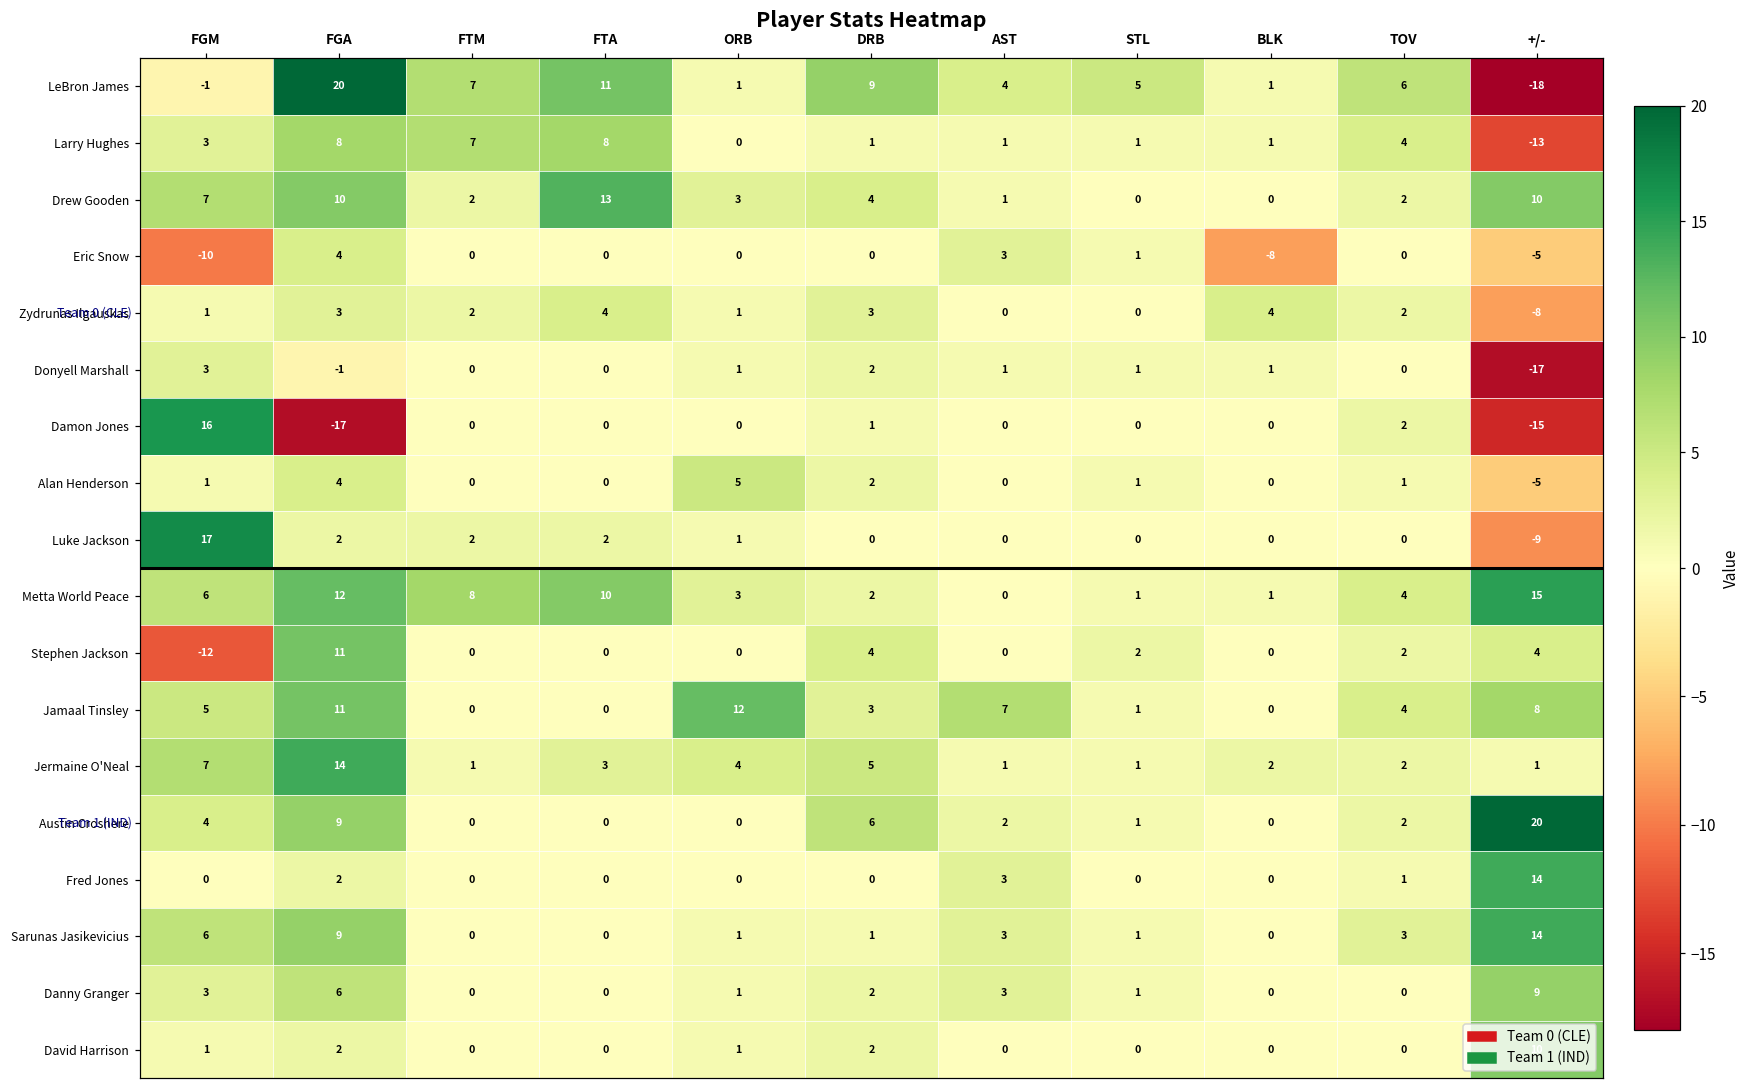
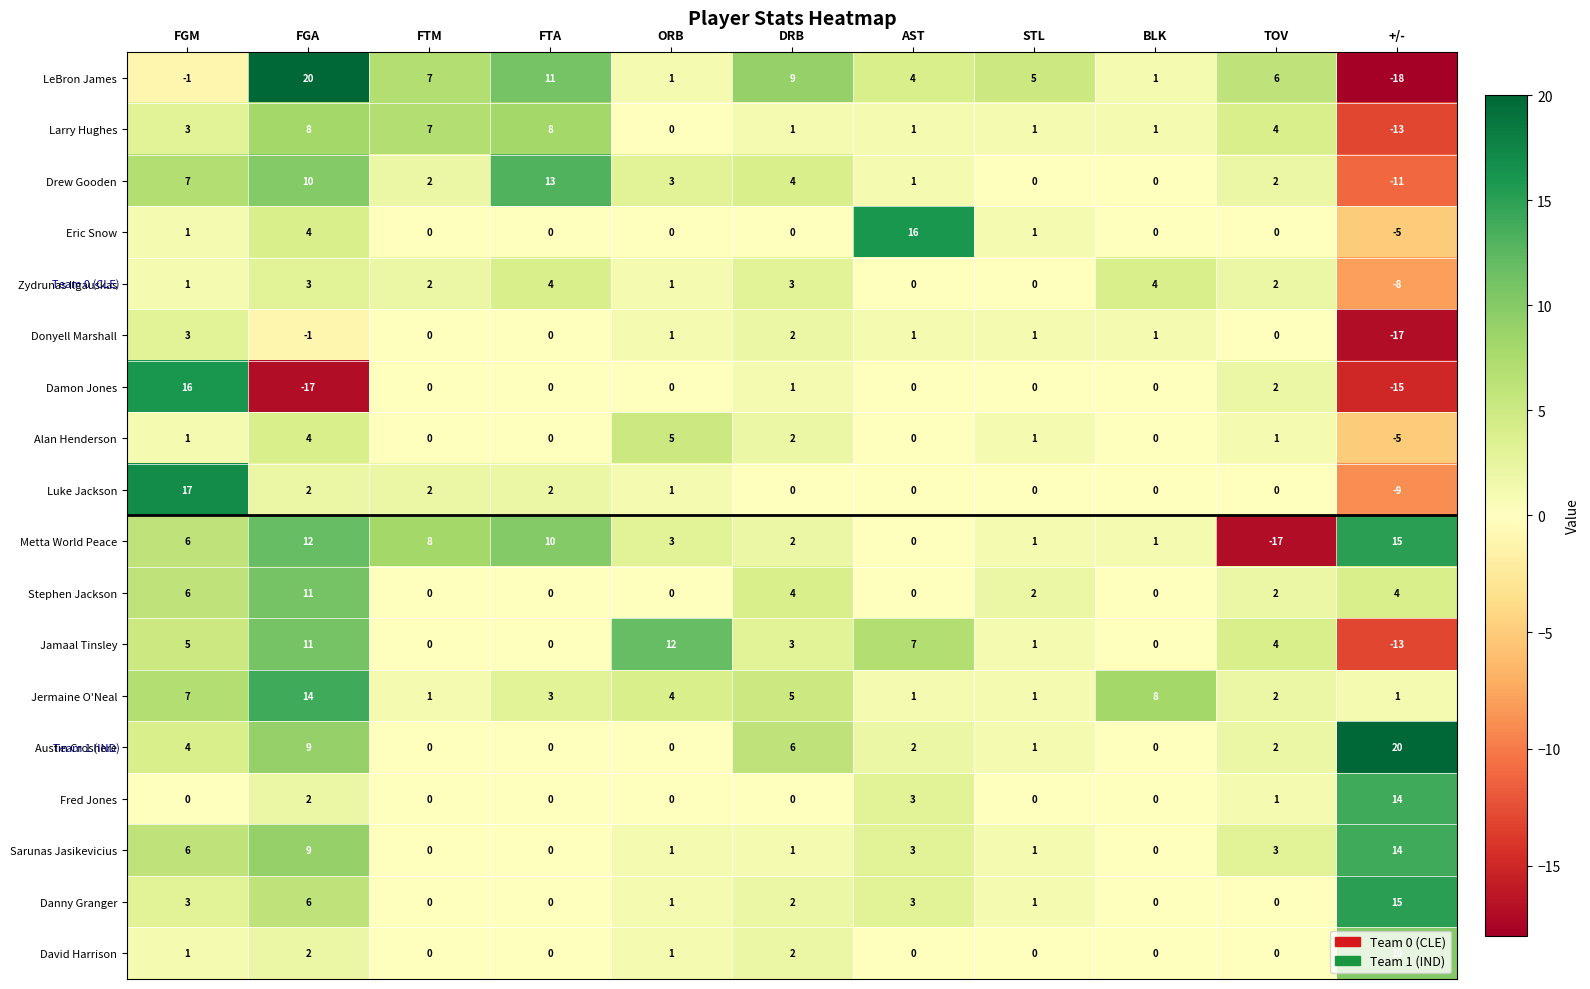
  {
    "LeBron James": {
      "FGM": -1,
      "FGA": 20,
      "FTM": 7,
      "FTA": 11,
      "ORB": 1,
      "DRB": 9,
      "AST": 4,
      "STL": 5,
      "BLK": 1,
      "TOV": 6,
      "+/-": -18
    },
    "Larry Hughes": {
      "FGM": 3,
      "FGA": 8,
      "FTM": 7,
      "FTA": 8,
      "ORB": 0,
      "DRB": 1,
      "AST": 1,
      "STL": 1,
      "BLK": 1,
      "TOV": 4,
      "+/-": -13
    },
    "Drew Gooden": {
      "FGM": 7,
      "FGA": 10,
      "FTM": 2,
      "FTA": 13,
      "ORB": 3,
      "DRB": 4,
      "AST": 1,
      "STL": 0,
      "BLK": 0,
      "TOV": 2,
-     "+/-": 10
+     "+/-": -11
    },
    "Eric Snow": {
-     "FGM": -10,
+     "FGM": 1,
      "FGA": 4,
      "FTM": 0,
      "FTA": 0,
      "ORB": 0,
      "DRB": 0,
-     "AST": 3,
+     "AST": 16,
      "STL": 1,
-     "BLK": -8,
+     "BLK": 0,
      "TOV": 0,
      "+/-": -5
    },
    "Zydrunas Ilgauskas": {
      "FGM": 1,
      "FGA": 3,
      "FTM": 2,
      "FTA": 4,
      "ORB": 1,
      "DRB": 3,
      "AST": 0,
      "STL": 0,
      "BLK": 4,
      "TOV": 2,
      "+/-": -8
    },
    "Donyell Marshall": {
      "FGM": 3,
      "FGA": -1,
      "FTM": 0,
      "FTA": 0,
      "ORB": 1,
      "DRB": 2,
      "AST": 1,
      "STL": 1,
      "BLK": 1,
      "TOV": 0,
      "+/-": -17
    },
    "Damon Jones": {
      "FGM": 16,
      "FGA": -17,
      "FTM": 0,
      "FTA": 0,
      "ORB": 0,
      "DRB": 1,
      "AST": 0,
      "STL": 0,
      "BLK": 0,
      "TOV": 2,
      "+/-": -15
    },
    "Alan Henderson": {
      "FGM": 1,
      "FGA": 4,
      "FTM": 0,
      "FTA": 0,
      "ORB": 5,
      "DRB": 2,
      "AST": 0,
      "STL": 1,
      "BLK": 0,
      "TOV": 1,
      "+/-": -5
    },
    "Luke Jackson": {
      "FGM": 17,
      "FGA": 2,
      "FTM": 2,
      "FTA": 2,
      "ORB": 1,
      "DRB": 0,
      "AST": 0,
      "STL": 0,
      "BLK": 0,
      "TOV": 0,
      "+/-": -9
    },
    "Metta World Peace": {
      "FGM": 6,
      "FGA": 12,
      "FTM": 8,
      "FTA": 10,
      "ORB": 3,
      "DRB": 2,
      "AST": 0,
      "STL": 1,
      "BLK": 1,
-     "TOV": 4,
+     "TOV": -17,
      "+/-": 15
    },
    "Stephen Jackson": {
-     "FGM": -12,
+     "FGM": 6,
      "FGA": 11,
      "FTM": 0,
      "FTA": 0,
      "ORB": 0,
      "DRB": 4,
      "AST": 0,
      "STL": 2,
      "BLK": 0,
      "TOV": 2,
      "+/-": 4
    },
    "Jamaal Tinsley": {
      "FGM": 5,
      "FGA": 11,
      "FTM": 0,
      "FTA": 0,
      "ORB": 12,
      "DRB": 3,
      "AST": 7,
      "STL": 1,
      "BLK": 0,
      "TOV": 4,
-     "+/-": 8
+     "+/-": -13
    },
    "Jermaine O'Neal": {
      "FGM": 7,
      "FGA": 14,
      "FTM": 1,
      "FTA": 3,
      "ORB": 4,
      "DRB": 5,
      "AST": 1,
      "STL": 1,
-     "BLK": 2,
+     "BLK": 8,
      "TOV": 2,
      "+/-": 1
    },
    "Austin Croshere": {
      "FGM": 4,
      "FGA": 9,
      "FTM": 0,
      "FTA": 0,
      "ORB": 0,
      "DRB": 6,
      "AST": 2,
      "STL": 1,
      "BLK": 0,
      "TOV": 2,
      "+/-": 20
    },
    "Fred Jones": {
      "FGM": 0,
      "FGA": 2,
      "FTM": 0,
      "FTA": 0,
      "ORB": 0,
      "DRB": 0,
      "AST": 3,
      "STL": 0,
      "BLK": 0,
      "TOV": 1,
      "+/-": 14
    },
    "Sarunas Jasikevicius": {
      "FGM": 6,
      "FGA": 9,
      "FTM": 0,
      "FTA": 0,
      "ORB": 1,
      "DRB": 1,
      "AST": 3,
      "STL": 1,
      "BLK": 0,
      "TOV": 3,
      "+/-": 14
    },
    "Danny Granger": {
      "FGM": 3,
      "FGA": 6,
      "FTM": 0,
      "FTA": 0,
      "ORB": 1,
      "DRB": 2,
      "AST": 3,
      "STL": 1,
      "BLK": 0,
      "TOV": 0,
-     "+/-": 9
+     "+/-": 15
    },
    "David Harrison": {
      "FGM": 1,
      "FGA": 2,
      "FTM": 0,
      "FTA": 0,
      "ORB": 1,
      "DRB": 2,
      "AST": 0,
      "STL": 0,
      "BLK": 0,
      "TOV": 0
    }
  }
